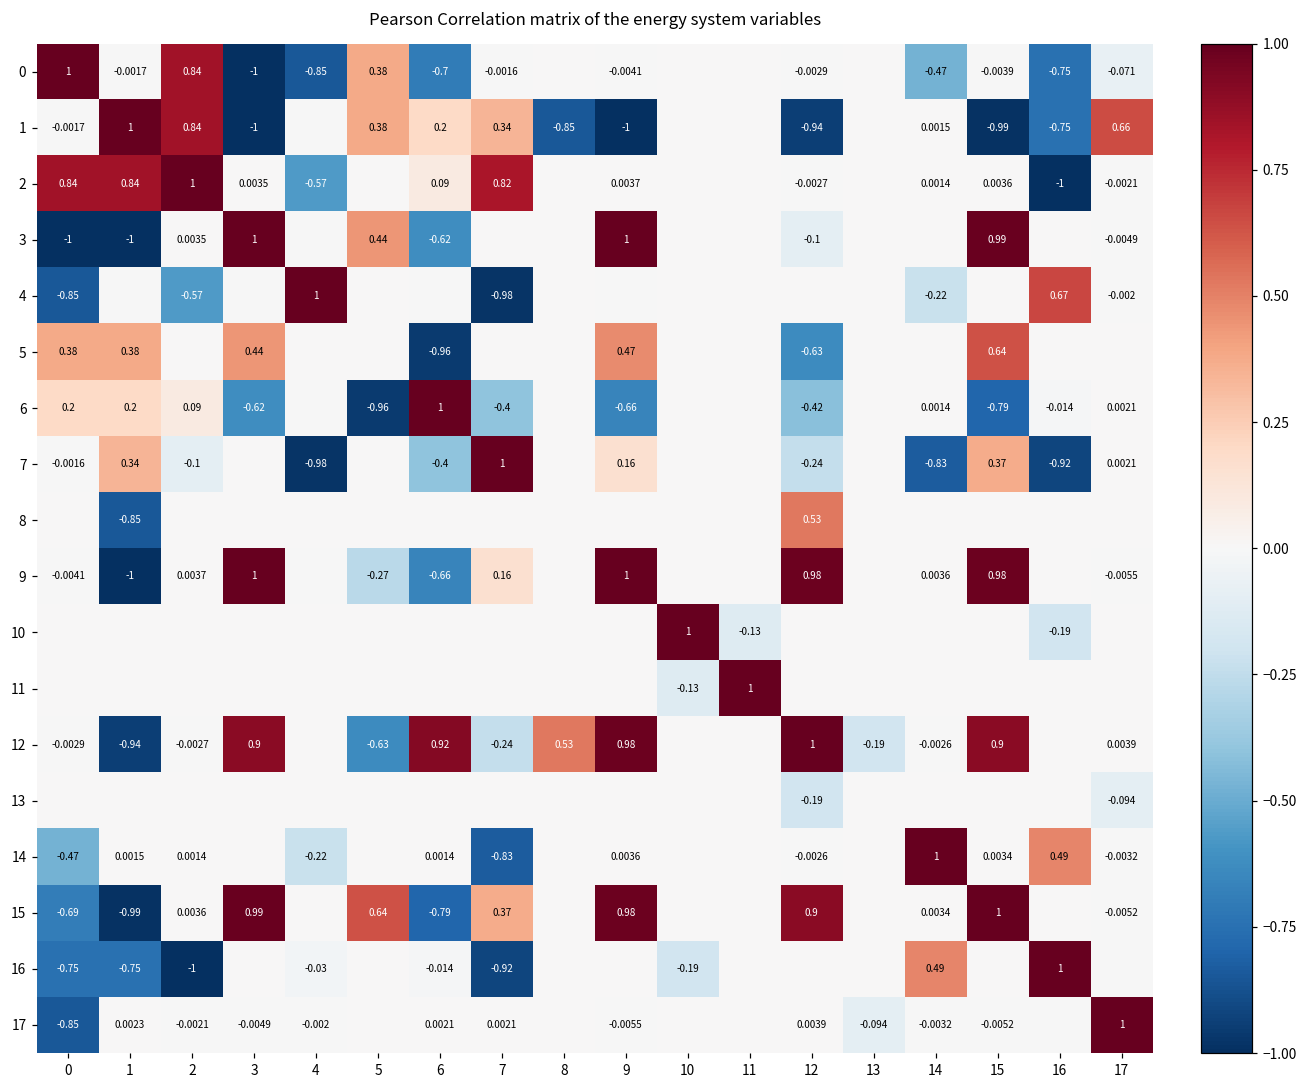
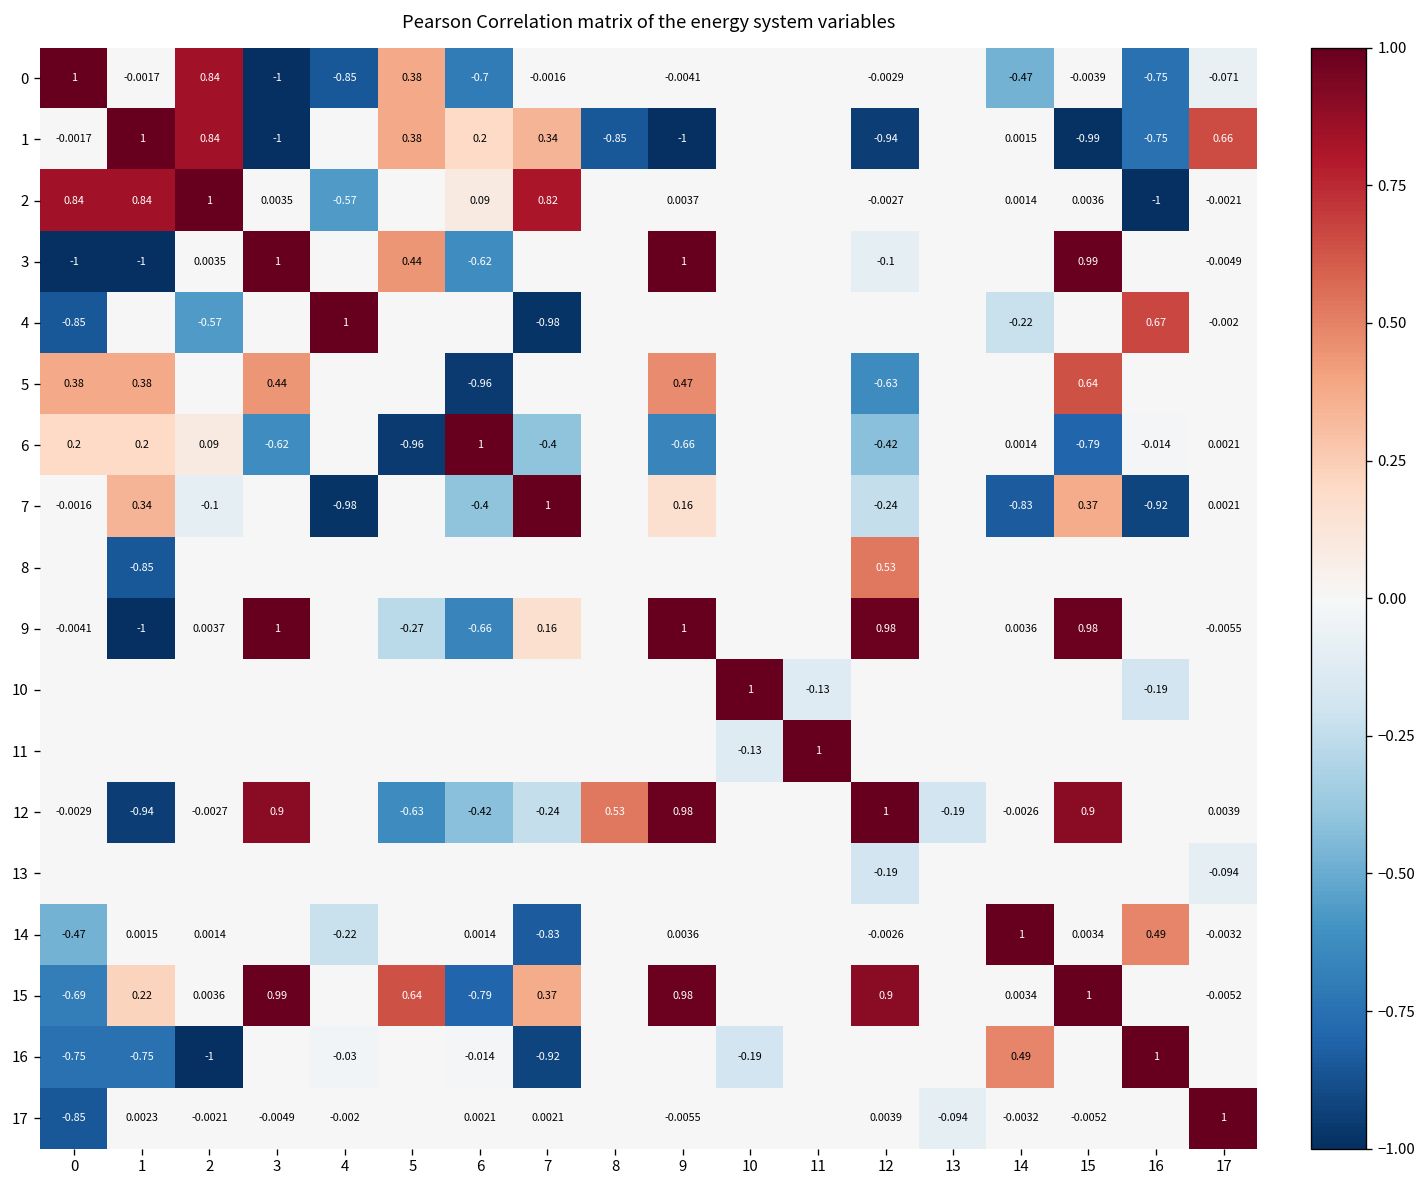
  {
    "0": {
      "0": 1,
      "1": -0.0017,
      "2": 0.84,
      "3": -1,
      "4": -0.85,
      "5": 0.38,
      "6": -0.7,
      "7": -0.0016,
      "9": -0.0041,
      "12": -0.0029,
      "14": -0.47,
      "15": -0.0039,
      "16": -0.75,
      "17": -0.071
    },
    "1": {
      "0": -0.0017,
      "1": 1,
      "2": 0.84,
      "3": -1,
      "5": 0.38,
      "6": 0.2,
      "7": 0.34,
      "8": -0.85,
      "9": -1,
      "12": -0.94,
      "14": 0.0015,
      "15": -0.99,
      "16": -0.75,
      "17": 0.66
    },
    "2": {
      "0": 0.84,
      "1": 0.84,
      "2": 1,
      "3": 0.0035,
      "4": -0.57,
      "6": 0.09,
      "7": 0.82,
      "9": 0.0037,
      "12": -0.0027,
      "14": 0.0014,
      "15": 0.0036,
      "16": -1,
      "17": -0.0021
    },
    "3": {
      "0": -1,
      "1": -1,
      "2": 0.0035,
      "3": 1,
      "5": 0.44,
      "6": -0.62,
      "9": 1,
      "12": -0.1,
      "15": 0.99,
      "17": -0.0049
    },
    "4": {
      "0": -0.85,
      "2": -0.57,
      "4": 1,
      "7": -0.98,
      "14": -0.22,
      "16": 0.67,
      "17": -0.002
    },
    "5": {
      "0": 0.38,
      "1": 0.38,
      "3": 0.44,
      "6": -0.96,
      "9": 0.47,
      "12": -0.63,
      "15": 0.64
    },
    "6": {
      "0": 0.2,
      "1": 0.2,
      "2": 0.09,
      "3": -0.62,
      "5": -0.96,
      "6": 1,
      "7": -0.4,
      "9": -0.66,
      "12": -0.42,
      "14": 0.0014,
      "15": -0.79,
      "16": -0.014,
      "17": 0.0021
    },
    "7": {
      "0": -0.0016,
      "1": 0.34,
      "2": -0.1,
      "4": -0.98,
      "6": -0.4,
      "7": 1,
      "9": 0.16,
      "12": -0.24,
      "14": -0.83,
      "15": 0.37,
      "16": -0.92,
      "17": 0.0021
    },
    "8": {
      "1": -0.85,
      "12": 0.53
    },
    "9": {
      "0": -0.0041,
      "1": -1,
      "2": 0.0037,
      "3": 1,
      "5": -0.27,
      "6": -0.66,
      "7": 0.16,
      "9": 1,
      "12": 0.98,
      "14": 0.0036,
      "15": 0.98,
      "17": -0.0055
    },
    "10": {
      "10": 1,
      "11": -0.13,
      "16": -0.19
    },
    "11": {
      "10": -0.13,
      "11": 1
    },
    "12": {
      "0": -0.0029,
      "1": -0.94,
      "2": -0.0027,
      "3": 0.9,
      "5": -0.63,
-     "6": 0.92,
+     "6": -0.42,
      "7": -0.24,
      "8": 0.53,
      "9": 0.98,
      "12": 1,
      "13": -0.19,
      "14": -0.0026,
      "15": 0.9,
      "17": 0.0039
    },
    "13": {
      "12": -0.19,
      "17": -0.094
    },
    "14": {
      "0": -0.47,
      "1": 0.0015,
      "2": 0.0014,
      "4": -0.22,
      "6": 0.0014,
      "7": -0.83,
      "9": 0.0036,
      "12": -0.0026,
      "14": 1,
      "15": 0.0034,
      "16": 0.49,
      "17": -0.0032
    },
    "15": {
      "0": -0.69,
-     "1": -0.99,
+     "1": 0.22,
      "2": 0.0036,
      "3": 0.99,
      "5": 0.64,
      "6": -0.79,
      "7": 0.37,
      "9": 0.98,
      "12": 0.9,
      "14": 0.0034,
      "15": 1,
      "17": -0.0052
    },
    "16": {
      "0": -0.75,
      "1": -0.75,
      "2": -1,
      "4": -0.03,
      "6": -0.014,
      "7": -0.92,
      "10": -0.19,
      "14": 0.49,
      "16": 1
    },
    "17": {
      "0": -0.85,
      "1": 0.0023,
      "2": -0.0021,
      "3": -0.0049,
      "4": -0.002,
      "6": 0.0021,
      "7": 0.0021,
      "9": -0.0055,
      "12": 0.0039,
      "13": -0.094,
      "14": -0.0032,
      "15": -0.0052,
      "17": 1
    }
  }
